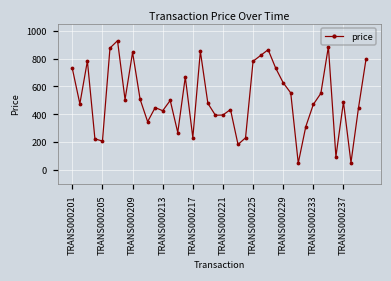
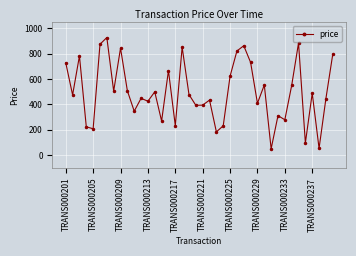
  {
    "TRANS000201": 730,
    "TRANS000205": 210,
    "TRANS000209": 840,
    "TRANS000213": 430,
    "TRANS000217": 230,
    "TRANS000221": 390,
-   "TRANS000225": 780,
-   "TRANS000229": 630,
-   "TRANS000233": 470,
+   "TRANS000225": 620,
+   "TRANS000229": 410,
+   "TRANS000233": 280,
    "TRANS000237": 490
  }
